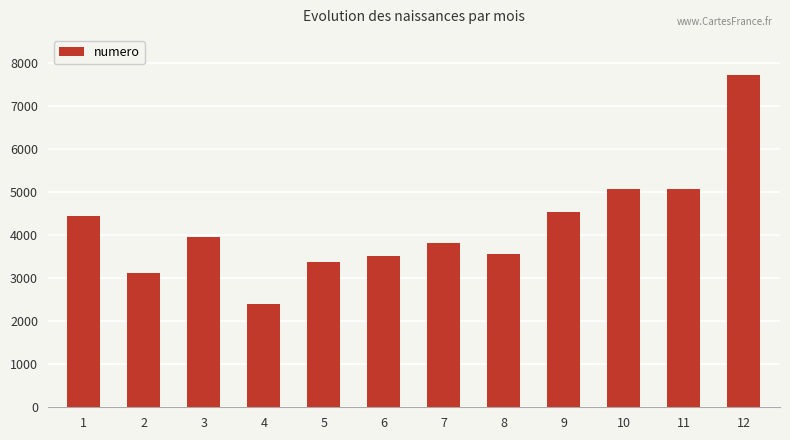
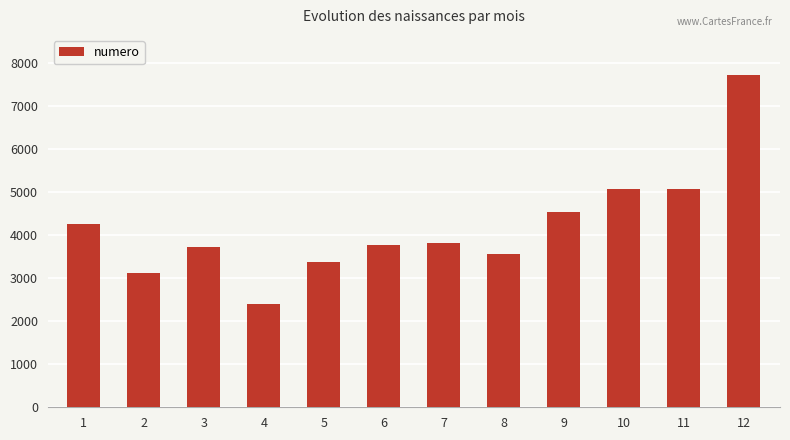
  {
-   "1": 4500,
+   "1": 4300,
    "2": 3100,
-   "3": 3900,
+   "3": 3700,
    "4": 2400,
    "5": 3400,
-   "6": 3500,
+   "6": 3800,
    "7": 3800,
    "8": 3600,
    "9": 4500,
    "10": 5100,
    "11": 5100,
    "12": 7700
  }
